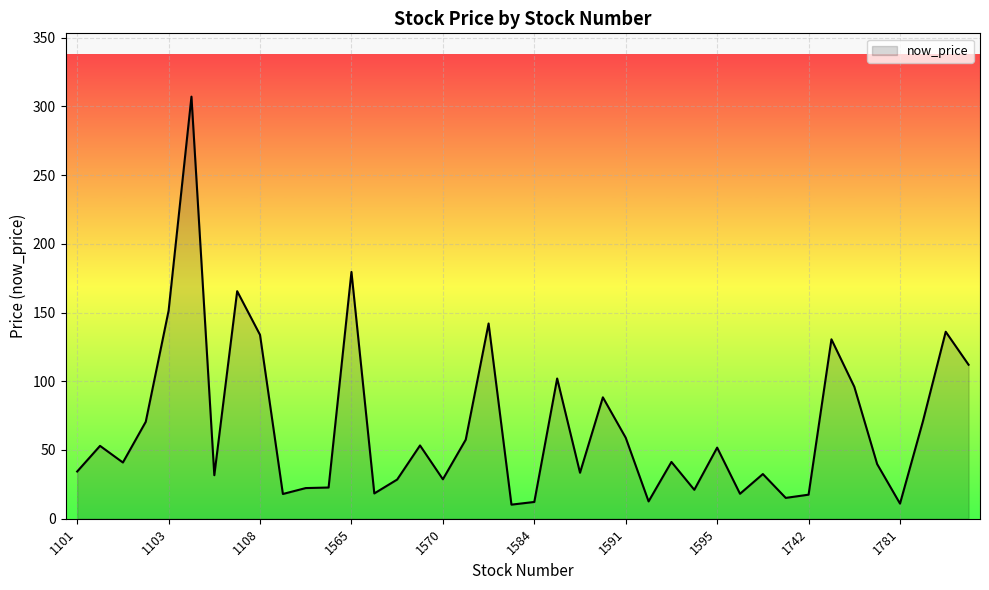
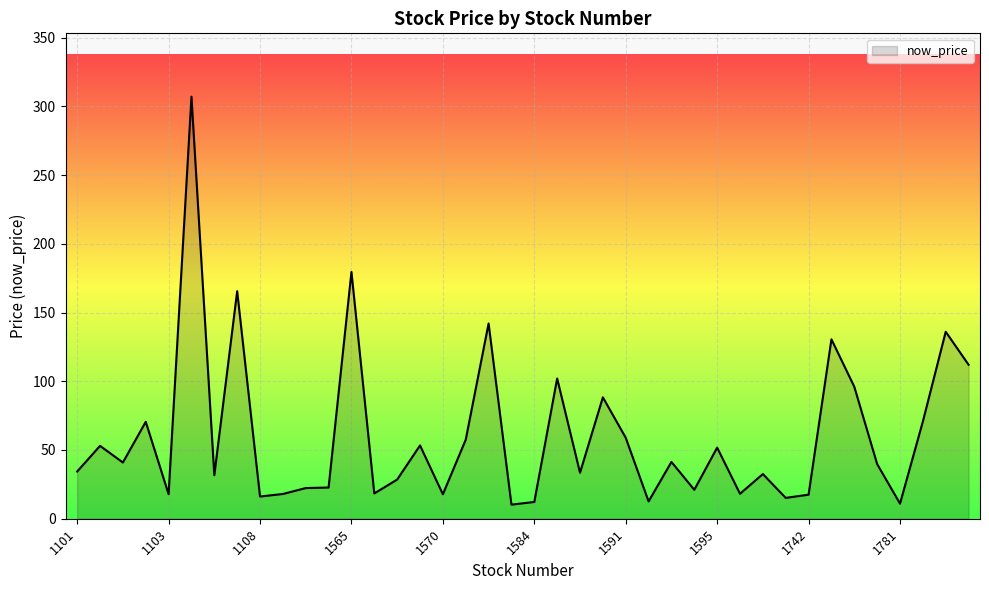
  {
    "1101": 34,
-   "1103": 151,
-   "1108": 134,
+   "1103": 18,
+   "1108": 16,
    "1565": 180,
-   "1570": 29,
+   "1570": 18,
    "1584": 12,
    "1591": 59,
    "1595": 52,
    "1742": 18,
    "1781": 11
  }
